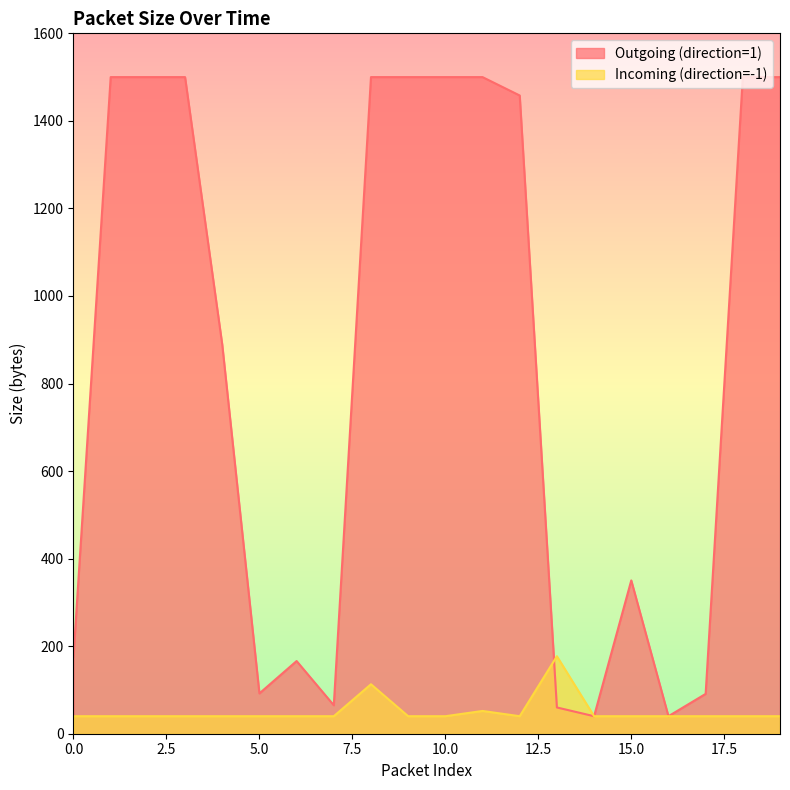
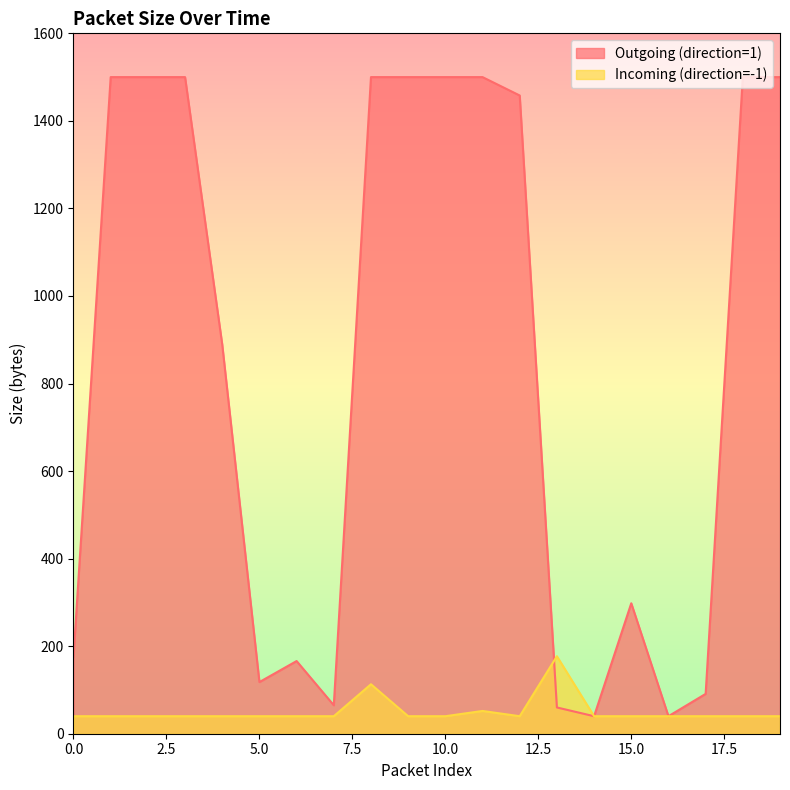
  {
    "Outgoing (direction=1)": {
      "0.0": 180,
-     "5.0": 90,
+     "5.0": 120,
      "10.0": 1500,
-     "15.0": 350
+     "15.0": 300
    },
    "Incoming (direction=-1)": {
      "0.0": 40,
      "5.0": 40,
      "10.0": 40,
      "15.0": 40
    }
  }
